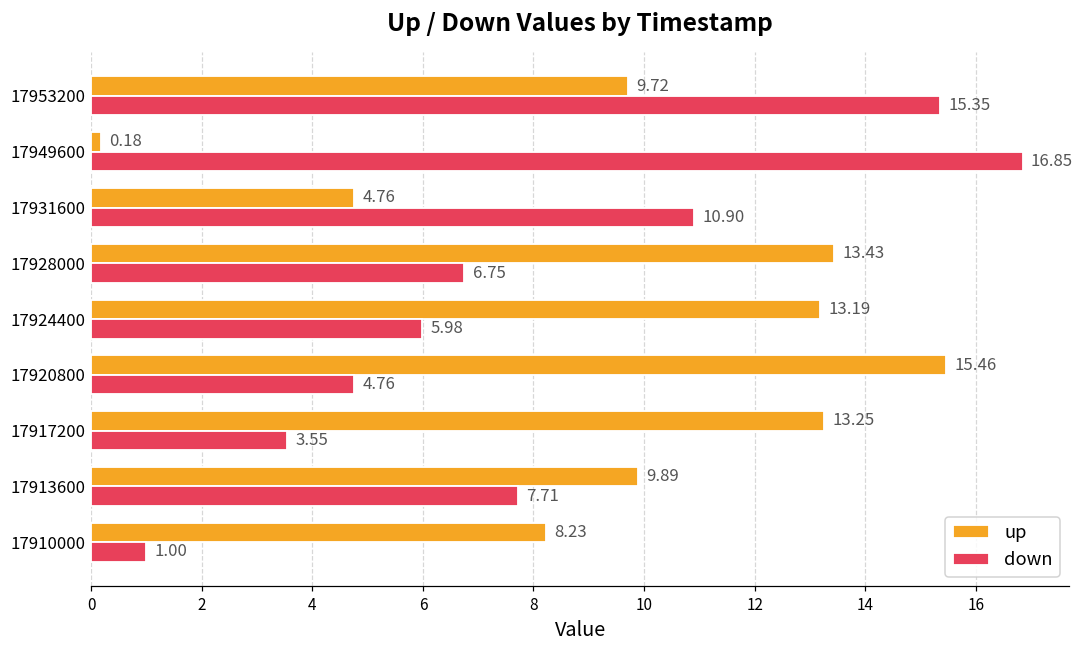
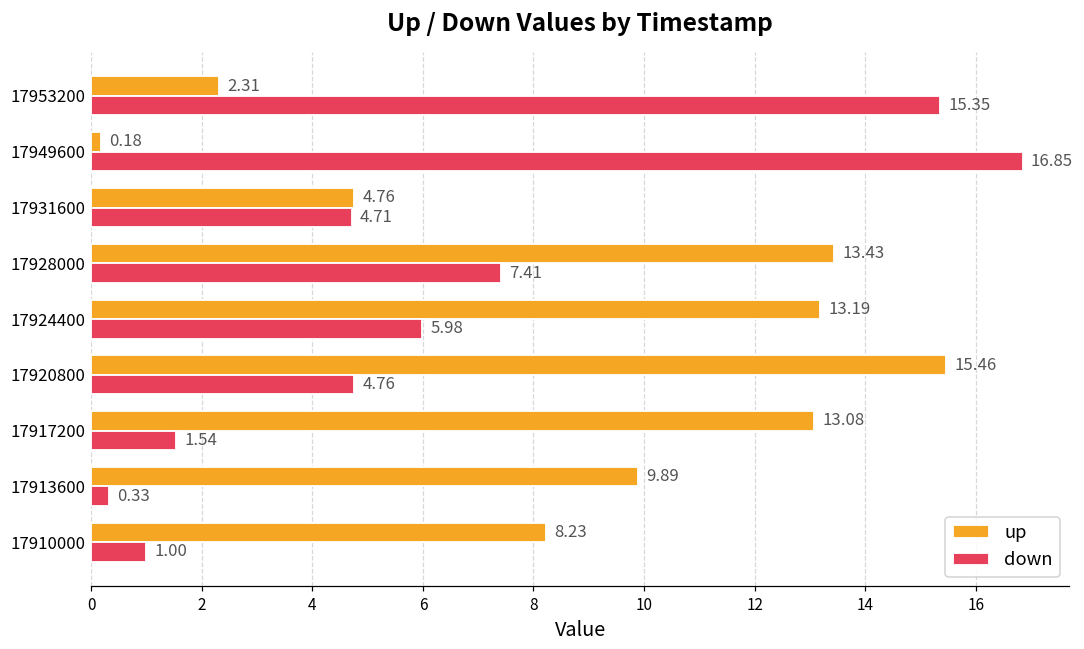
  {
    "up": {
-     "17953200": 9.72,
+     "17953200": 2.31,
      "17949600": 0.18,
      "17931600": 4.76,
      "17928000": 13.43,
      "17924400": 13.19,
      "17920800": 15.46,
-     "17917200": 13.25,
+     "17917200": 13.08,
      "17913600": 9.89,
      "17910000": 8.23
    },
    "down": {
      "17953200": 15.35,
      "17949600": 16.85,
-     "17931600": 10.90,
-     "17928000": 6.75,
+     "17931600": 4.71,
+     "17928000": 7.41,
      "17924400": 5.98,
      "17920800": 4.76,
-     "17917200": 3.55,
-     "17913600": 7.71,
+     "17917200": 1.54,
+     "17913600": 0.33,
      "17910000": 1.00
    }
  }
